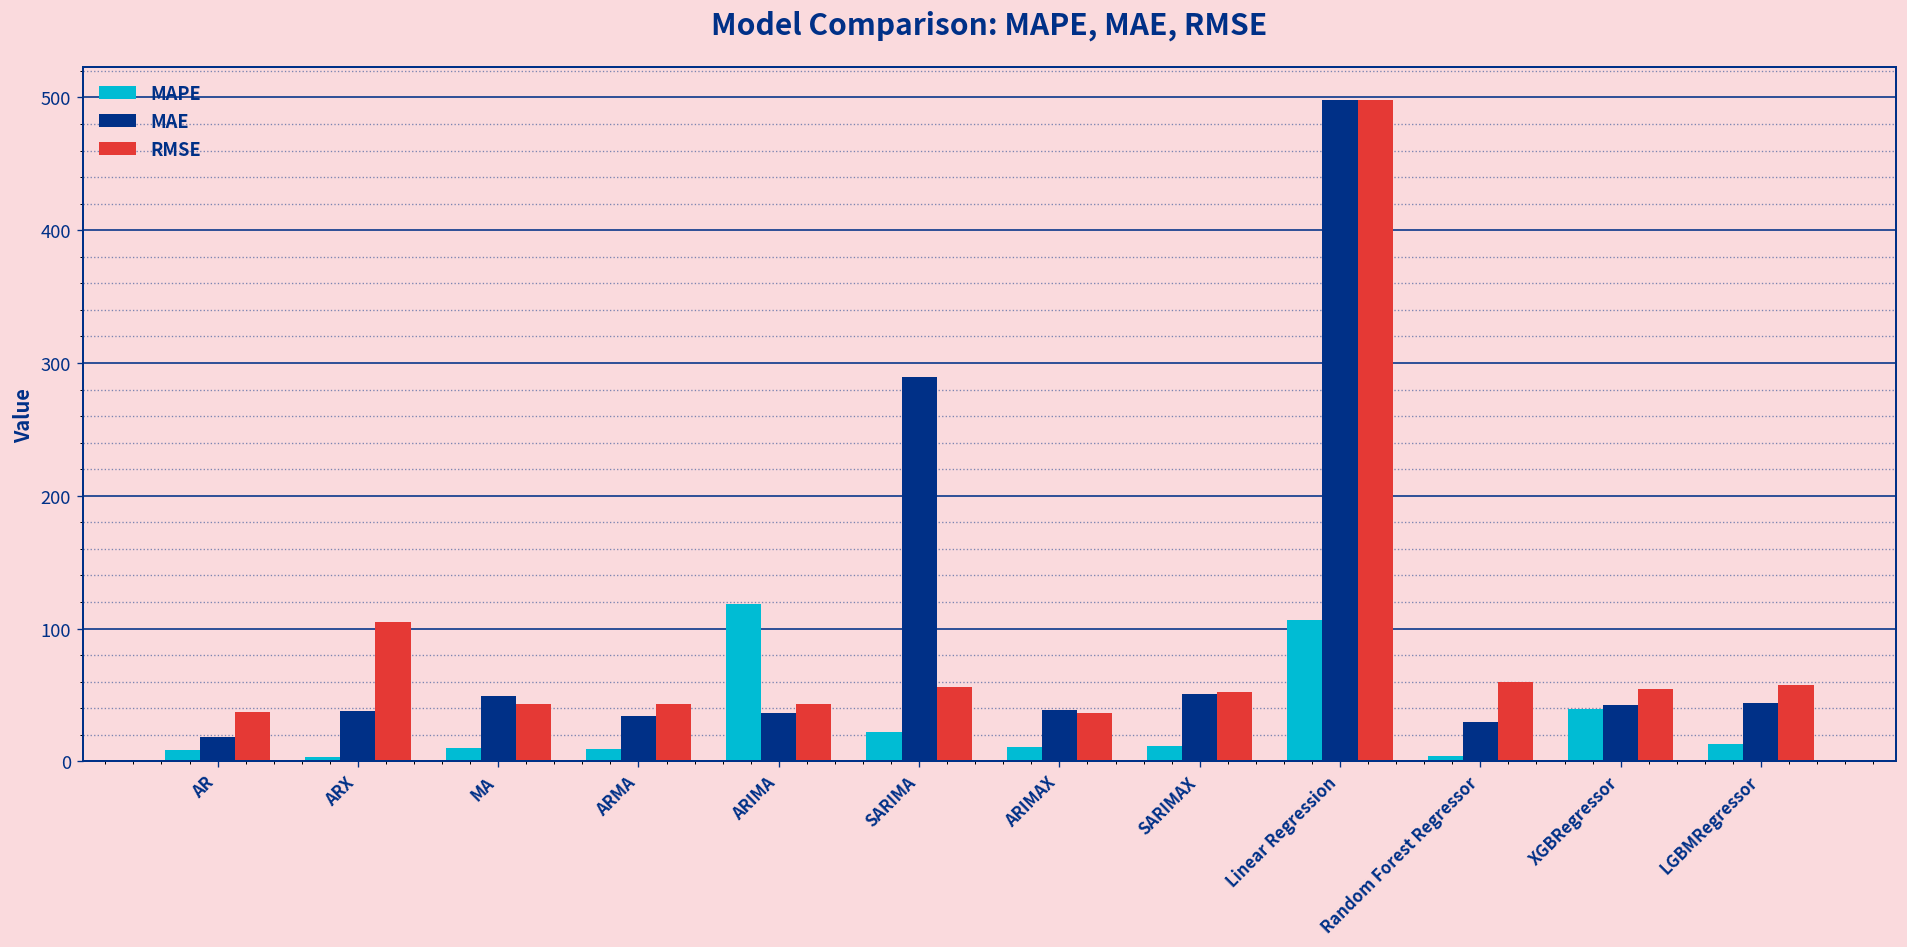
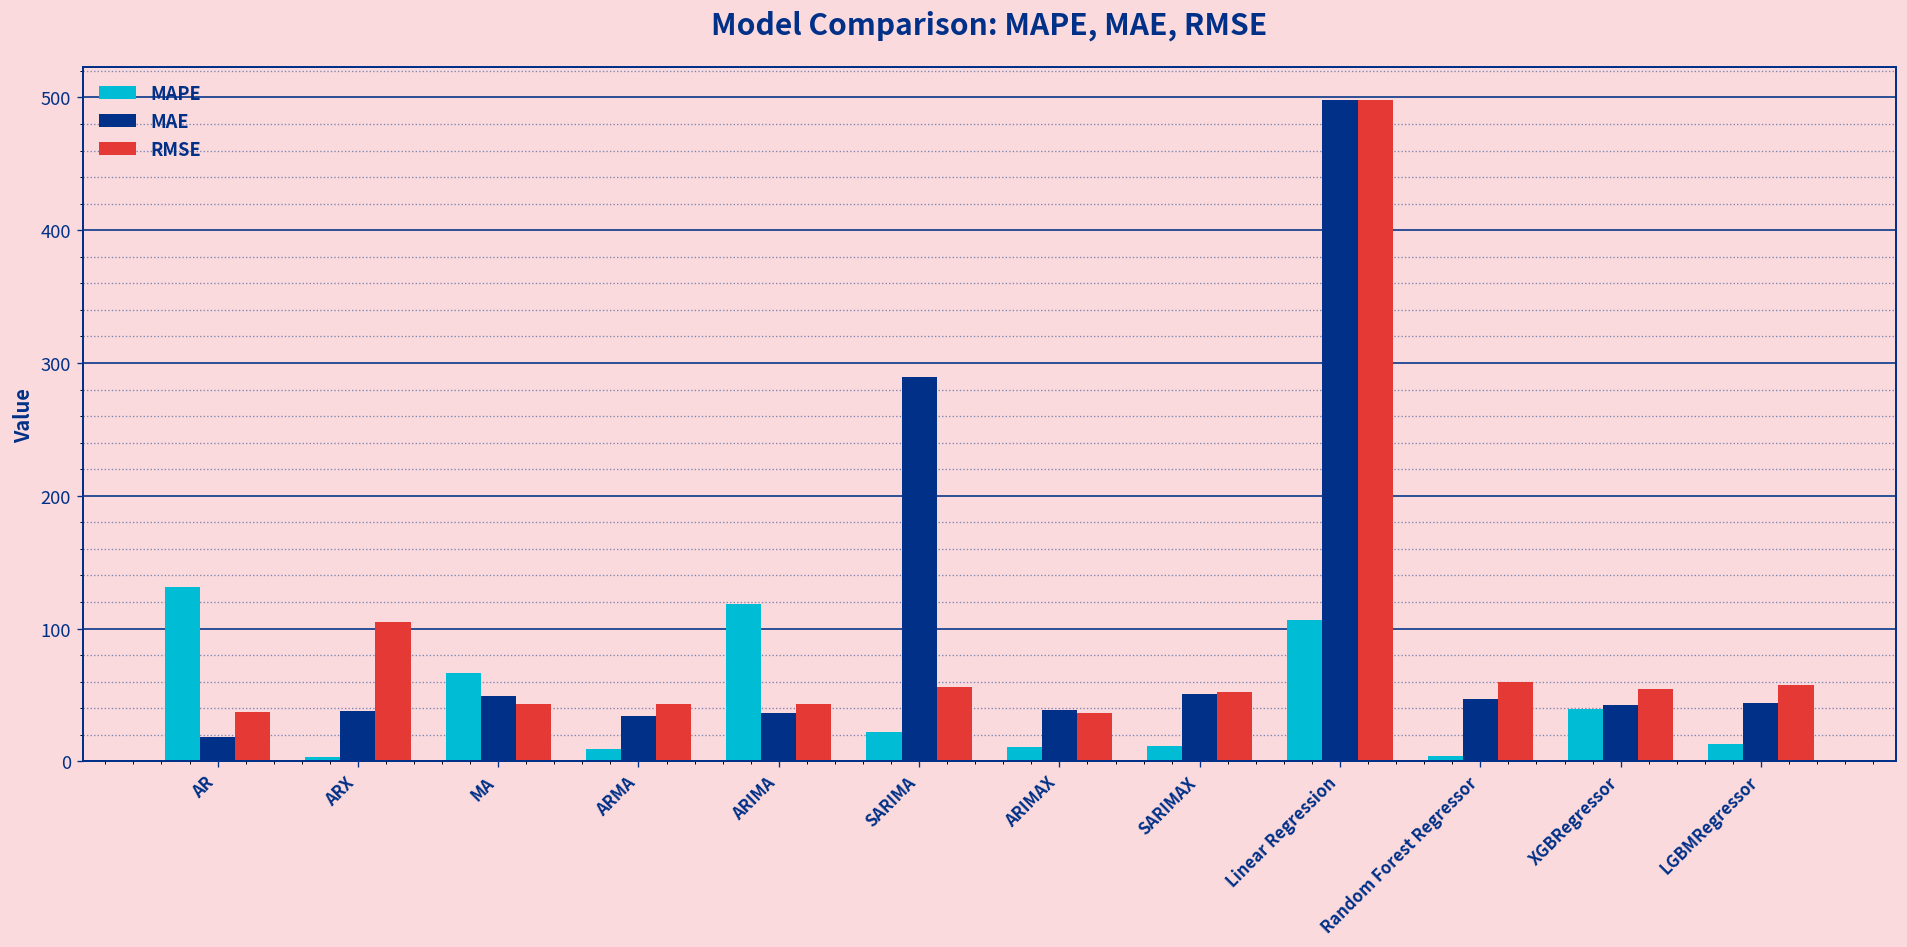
  {
    "MAPE": {
-     "AR": 8,
+     "AR": 131,
      "ARX": 4,
-     "MA": 10,
+     "MA": 66,
      "ARMA": 10,
      "ARIMA": 119,
      "SARIMA": 22,
      "ARIMAX": 11,
      "SARIMAX": 11,
      "Linear Regression": 107,
      "Random Forest Regressor": 4,
      "XGBRegressor": 40,
      "LGBMRegressor": 13
    },
    "MAE": {
      "AR": 19,
      "ARX": 38,
      "MA": 49,
      "ARMA": 34,
      "ARIMA": 36,
      "SARIMA": 290,
      "ARIMAX": 38,
      "SARIMAX": 51,
      "Linear Regression": 498,
-     "Random Forest Regressor": 29,
+     "Random Forest Regressor": 47,
      "XGBRegressor": 42,
      "LGBMRegressor": 44
    },
    "RMSE": {
      "AR": 37,
      "ARX": 105,
      "MA": 43,
      "ARMA": 43,
      "ARIMA": 43,
      "SARIMA": 56,
      "ARIMAX": 36,
      "SARIMAX": 52,
      "Linear Regression": 498,
      "Random Forest Regressor": 60,
      "XGBRegressor": 54,
      "LGBMRegressor": 57
    }
  }
